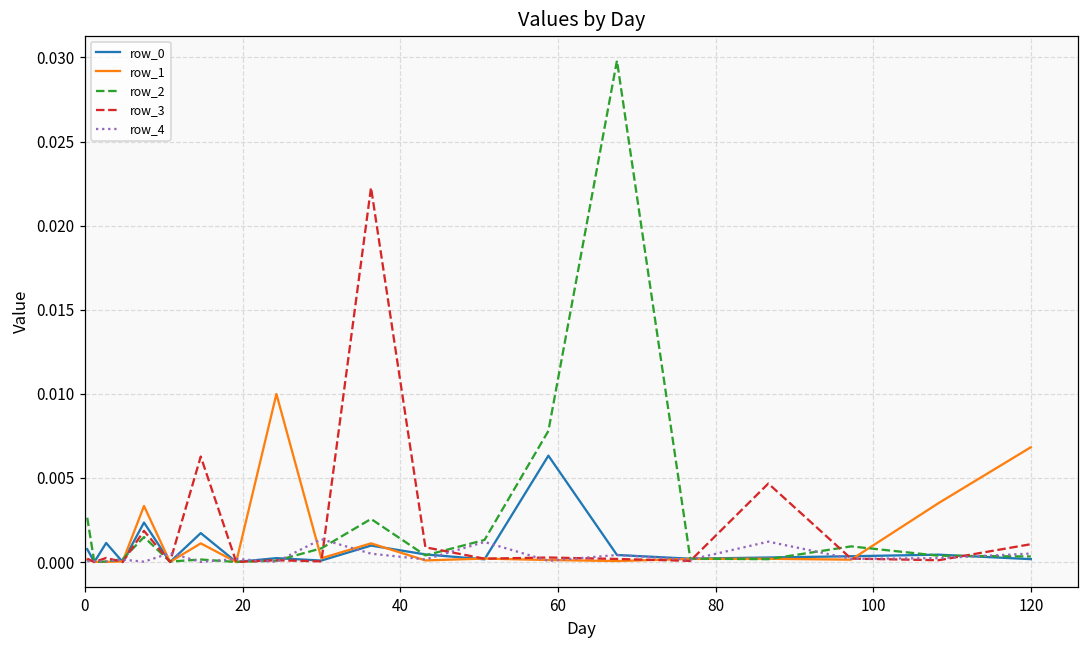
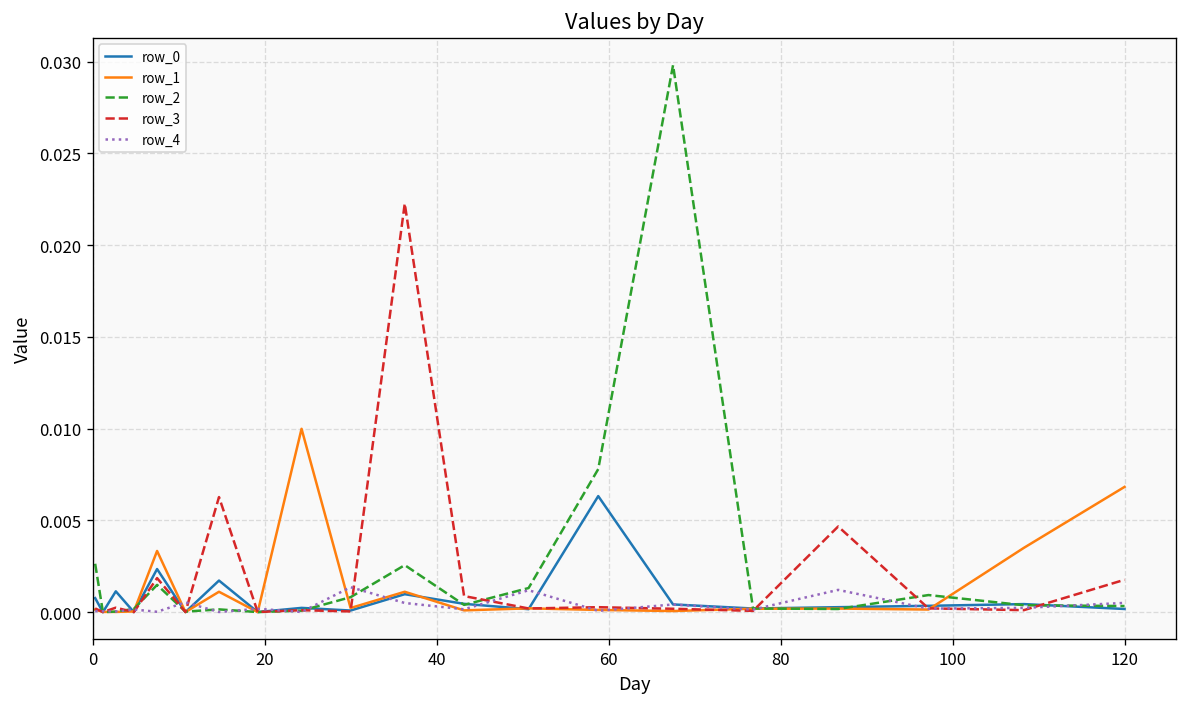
  {
    "row_1": {
      "120": 0.0068
    },
    "row_3": {
-     "120": 0.0011
+     "120": 0.0018
    },
    "row_4": {
      "120": 0.0005
    }
  }
